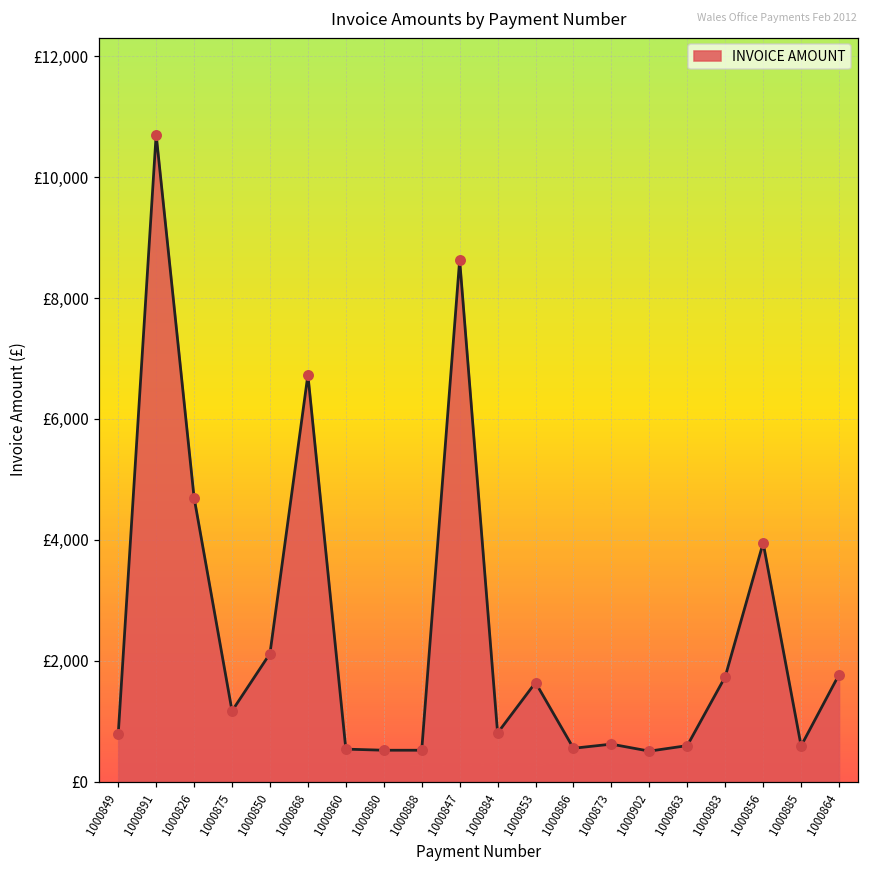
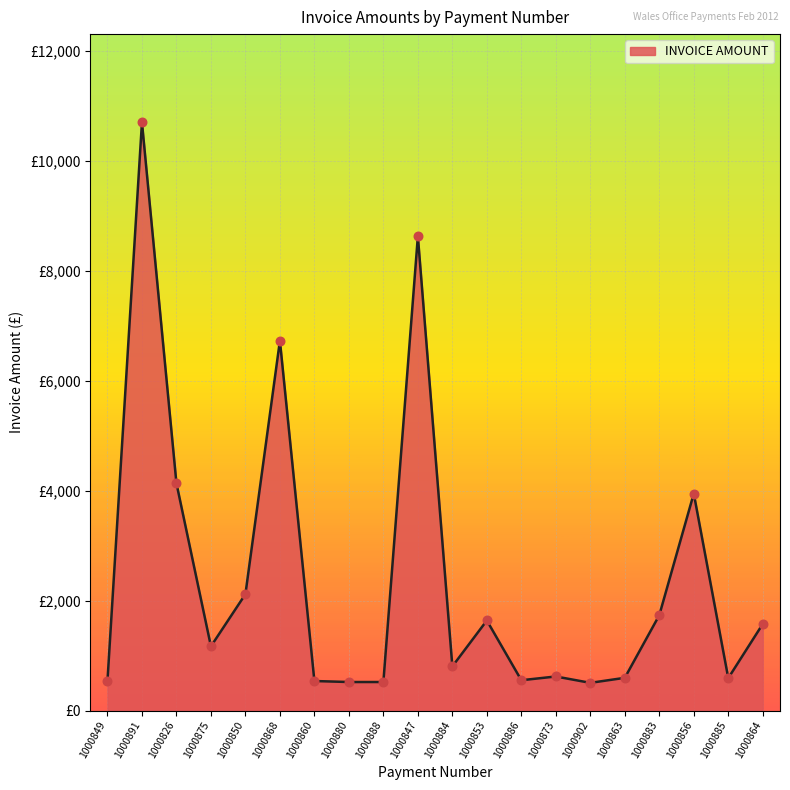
  {
-   "1000849": "£800",
+   "1000849": "£500",
    "1000891": "£10,700",
-   "1000826": "£4,700",
+   "1000826": "£4,100",
    "1000875": "£1,200",
    "1000850": "£2,100",
    "1000868": "£6,700",
    "1000860": "£500",
    "1000880": "£500",
    "1000888": "£500",
    "1000847": "£8,600",
    "1000884": "£800",
    "1000853": "£1,600",
    "1000886": "£600",
    "1000873": "£600",
    "1000902": "£500",
    "1000863": "£600",
    "1000883": "£1,700",
    "1000856": "£3,900",
    "1000885": "£600",
-   "1000864": "£1,800"
+   "1000864": "£1,600"
  }
